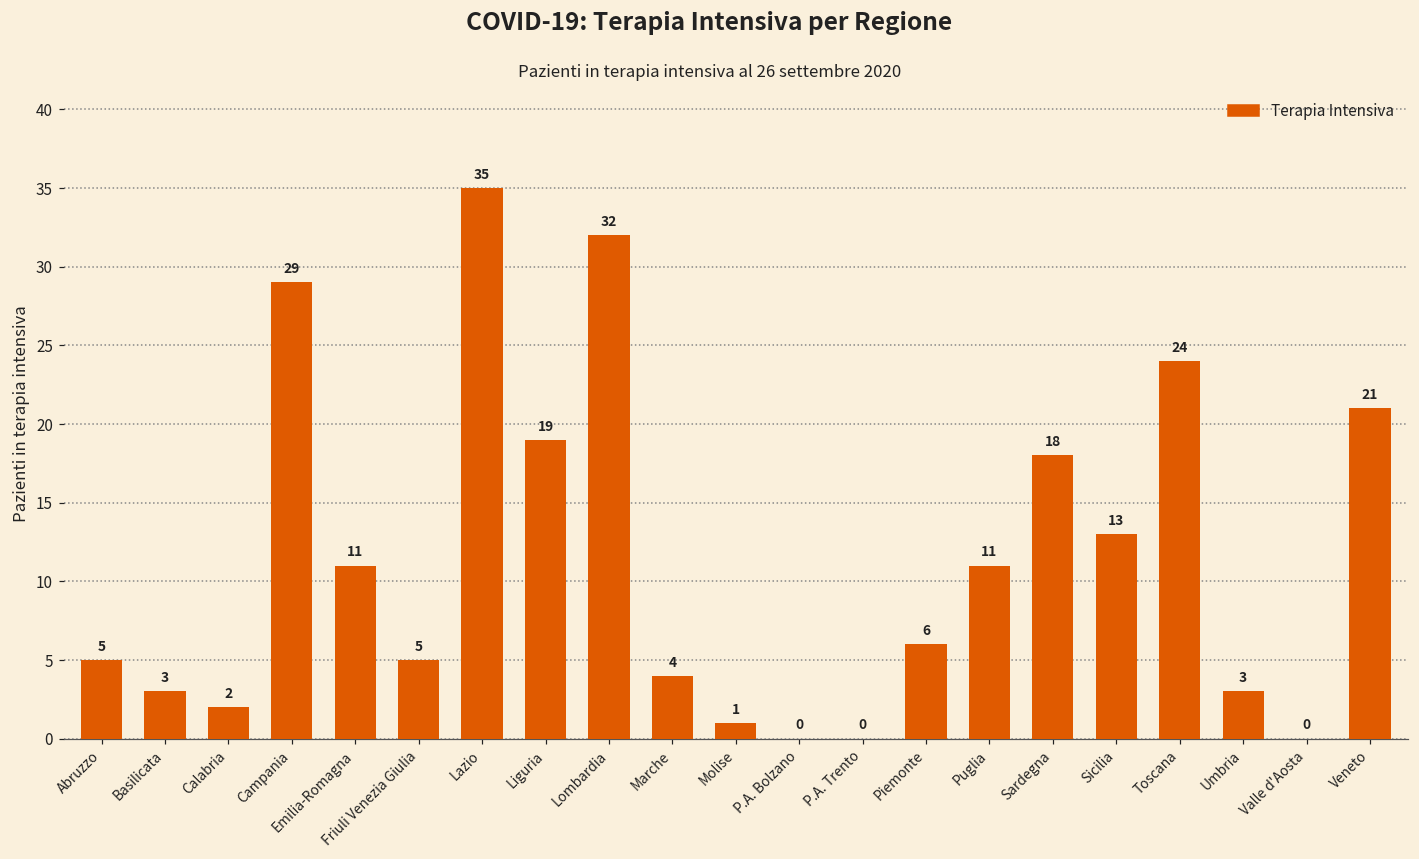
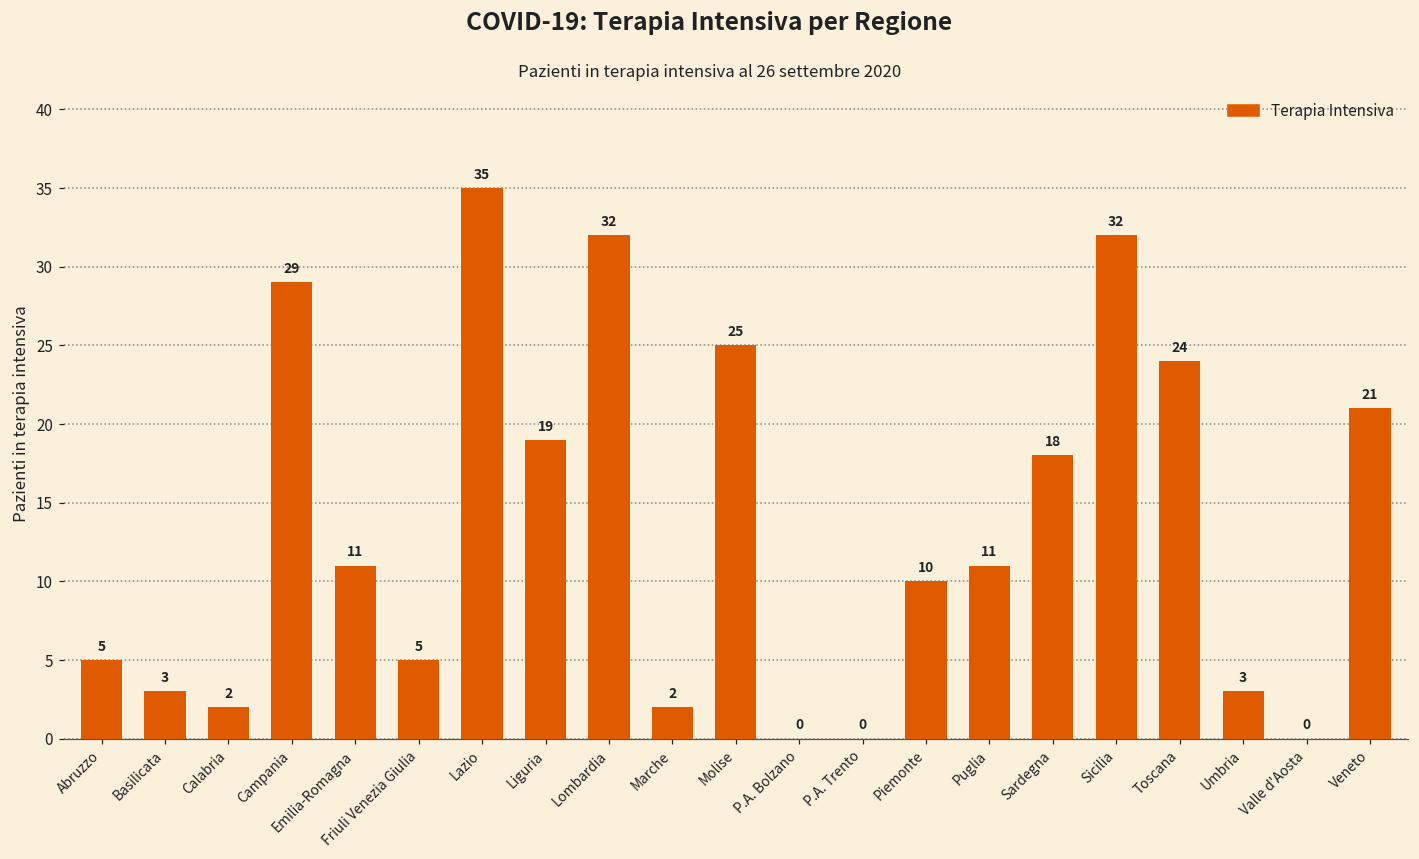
  {
    "Abruzzo": 5,
    "Basilicata": 3,
    "Calabria": 2,
    "Campania": 29,
    "Emilia-Romagna": 11,
    "Friuli Venezia Giulia": 5,
    "Lazio": 35,
    "Liguria": 19,
    "Lombardia": 32,
-   "Marche": 4,
-   "Molise": 1,
+   "Marche": 2,
+   "Molise": 25,
    "P.A. Bolzano": 0,
    "P.A. Trento": 0,
-   "Piemonte": 6,
+   "Piemonte": 10,
    "Puglia": 11,
    "Sardegna": 18,
-   "Sicilia": 13,
+   "Sicilia": 32,
    "Toscana": 24,
    "Umbria": 3,
    "Valle d'Aosta": 0,
    "Veneto": 21
  }
